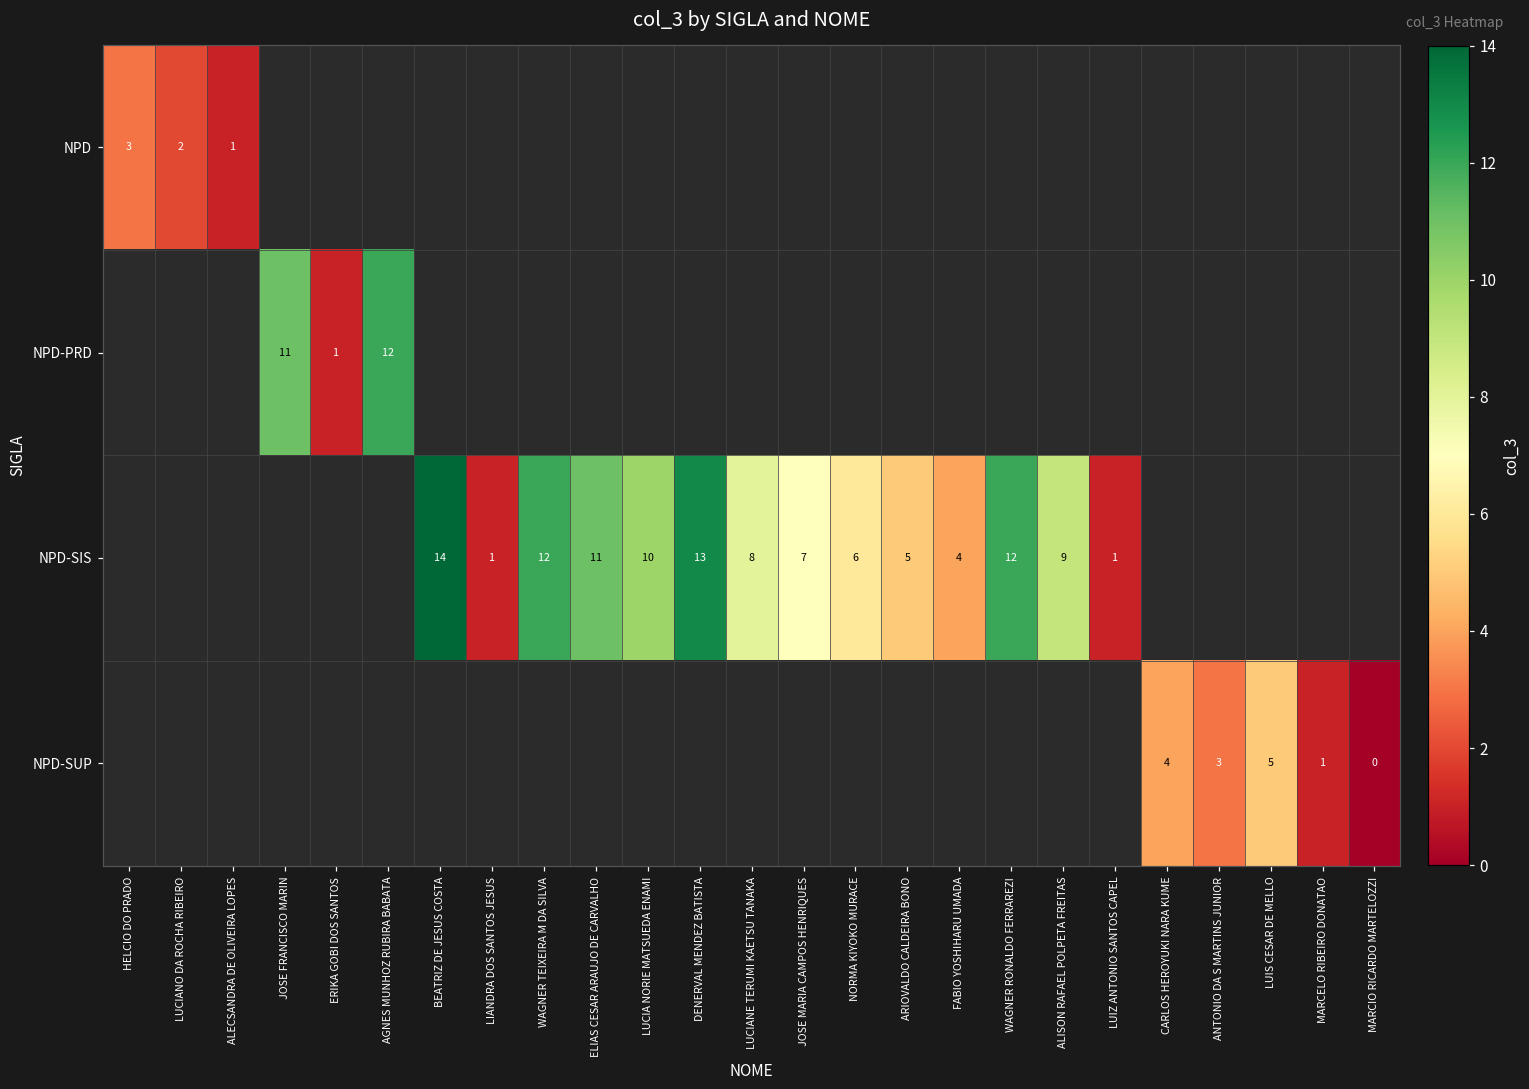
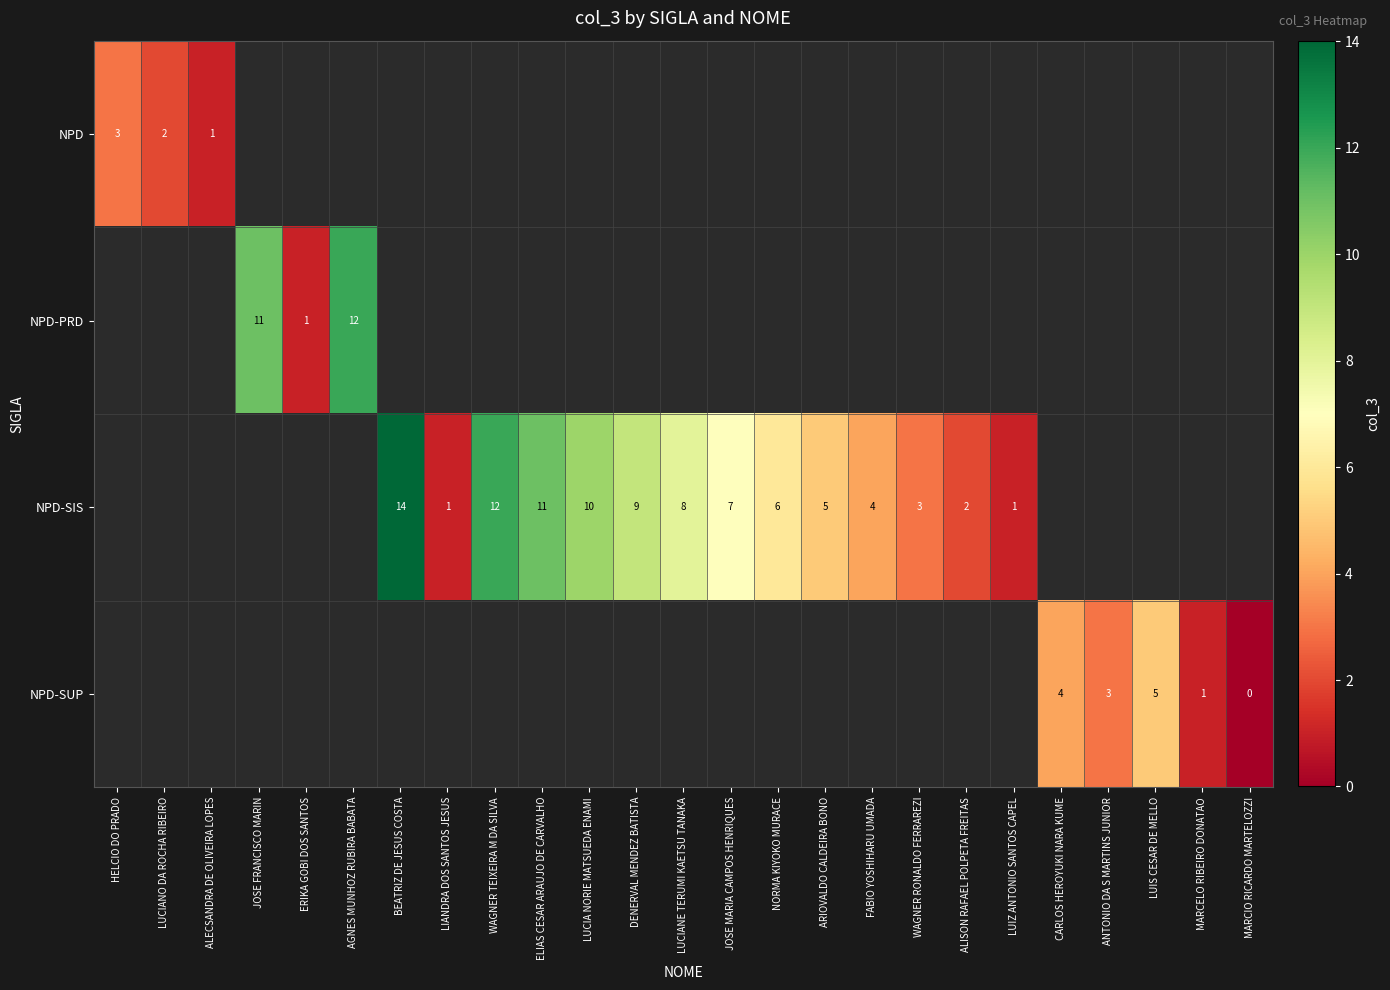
  {
    "NPD": {
      "HELCIO DO PRADO": 3,
      "LUCIANO DA ROCHA RIBEIRO": 2,
      "ALECSANDRA DE OLIVEIRA LOPES": 1
    },
    "NPD-PRD": {
      "JOSE FRANCISCO MARIN": 11,
      "ERIKA GOBI DOS SANTOS": 1,
      "AGNES MUNHOZ RUBIRA BABATA": 12
    },
    "NPD-SIS": {
      "BEATRIZ DE JESUS COSTA": 14,
      "LIANDRA DOS SANTOS JESUS": 1,
      "WAGNER TEIXEIRA M DA SILVA": 12,
      "ELIAS CESAR ARAUJO DE CARVALHO": 11,
      "LUCIA NORIE MATSUEDA ENAMI": 10,
-     "DENERVAL MENDEZ BATISTA": 13,
+     "DENERVAL MENDEZ BATISTA": 9,
      "LUCIANE TERUMI KAETSU TANAKA": 8,
      "JOSE MARIA CAMPOS HENRIQUES": 7,
      "NORMA KIYOKO MURACE": 6,
      "ARIOVALDO CALDEIRA BONO": 5,
      "FABIO YOSHIHARU UMADA": 4,
-     "WAGNER RONALDO FERRAREZI": 12,
-     "ALISON RAFAEL POLPETA FREITAS": 9,
+     "WAGNER RONALDO FERRAREZI": 3,
+     "ALISON RAFAEL POLPETA FREITAS": 2,
      "LUIZ ANTONIO SANTOS CAPEL": 1
    },
    "NPD-SUP": {
      "CARLOS HEROYUKI NARA KUME": 4,
      "ANTONIO DA S MARTINS JUNIOR": 3,
      "LUIS CESAR DE MELLO": 5,
      "MARCELO RIBEIRO DONATAO": 1,
      "MARCIO RICARDO MARTELOZZI": 0
    }
  }
